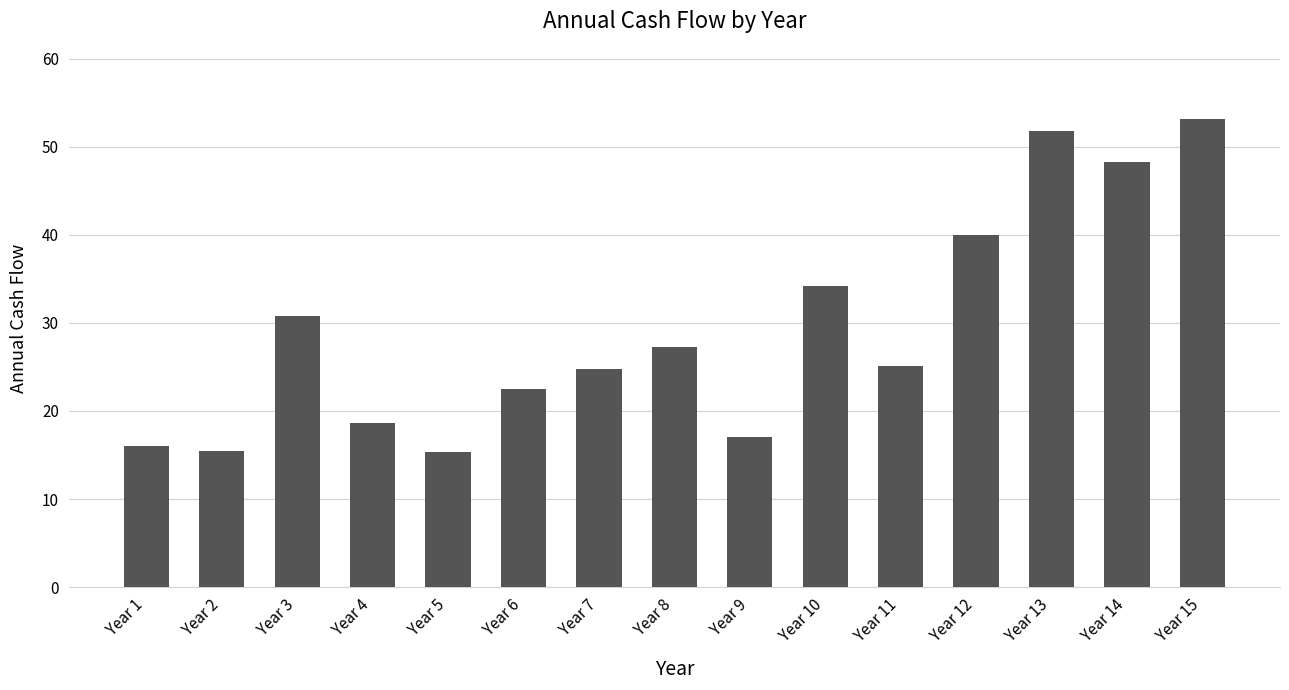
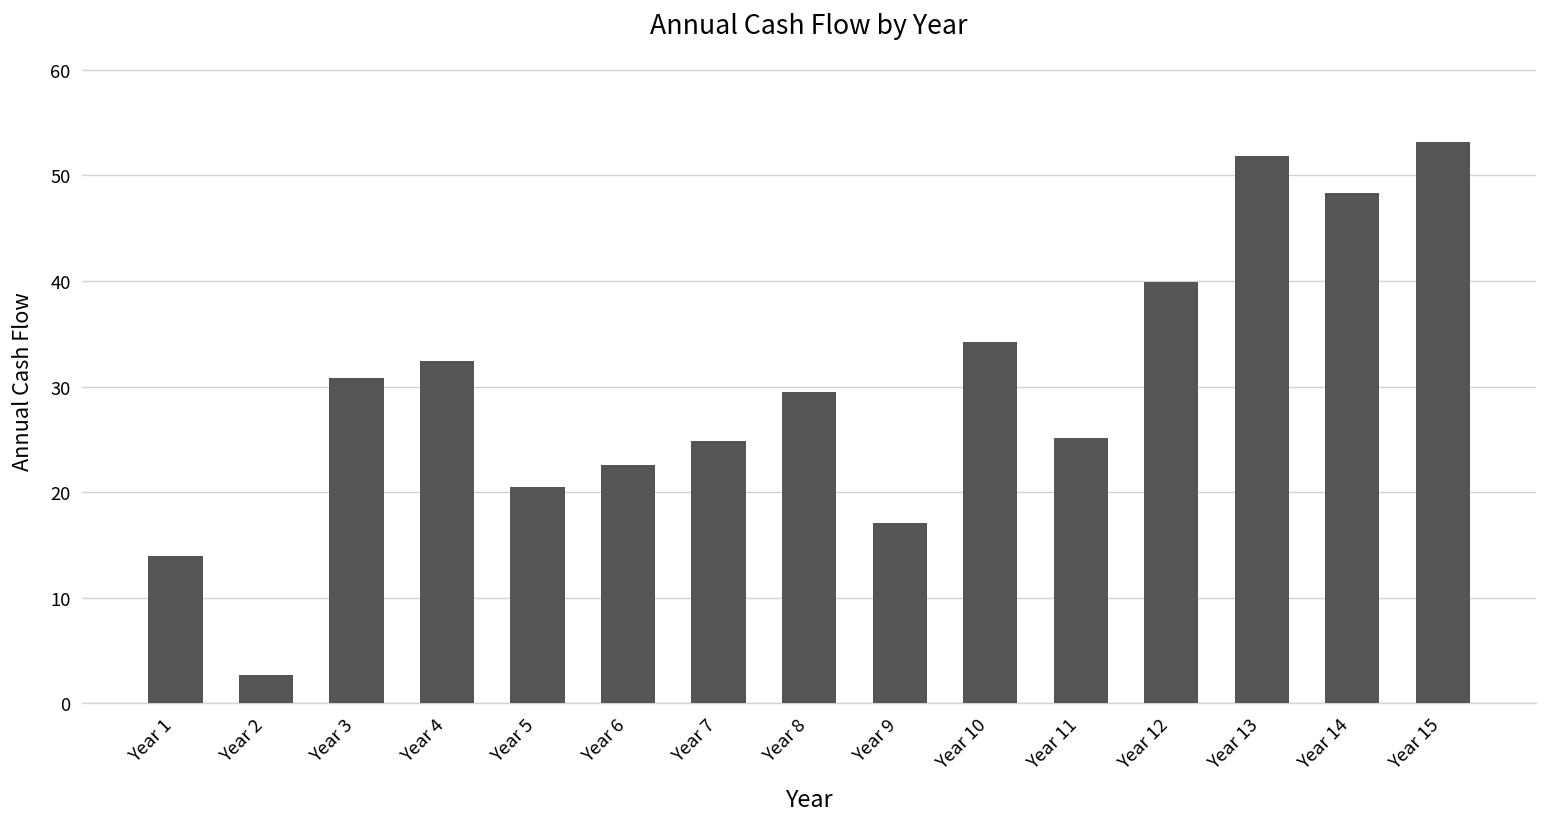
  {
-   "Year 1": 16,
-   "Year 2": 15,
+   "Year 1": 14,
+   "Year 2": 3,
    "Year 3": 31,
-   "Year 4": 19,
-   "Year 5": 15,
+   "Year 4": 32,
+   "Year 5": 20,
    "Year 6": 23,
    "Year 7": 25,
-   "Year 8": 27,
+   "Year 8": 30,
    "Year 9": 17,
    "Year 10": 34,
    "Year 11": 25,
    "Year 12": 40,
    "Year 13": 52,
    "Year 14": 48,
    "Year 15": 53
  }
